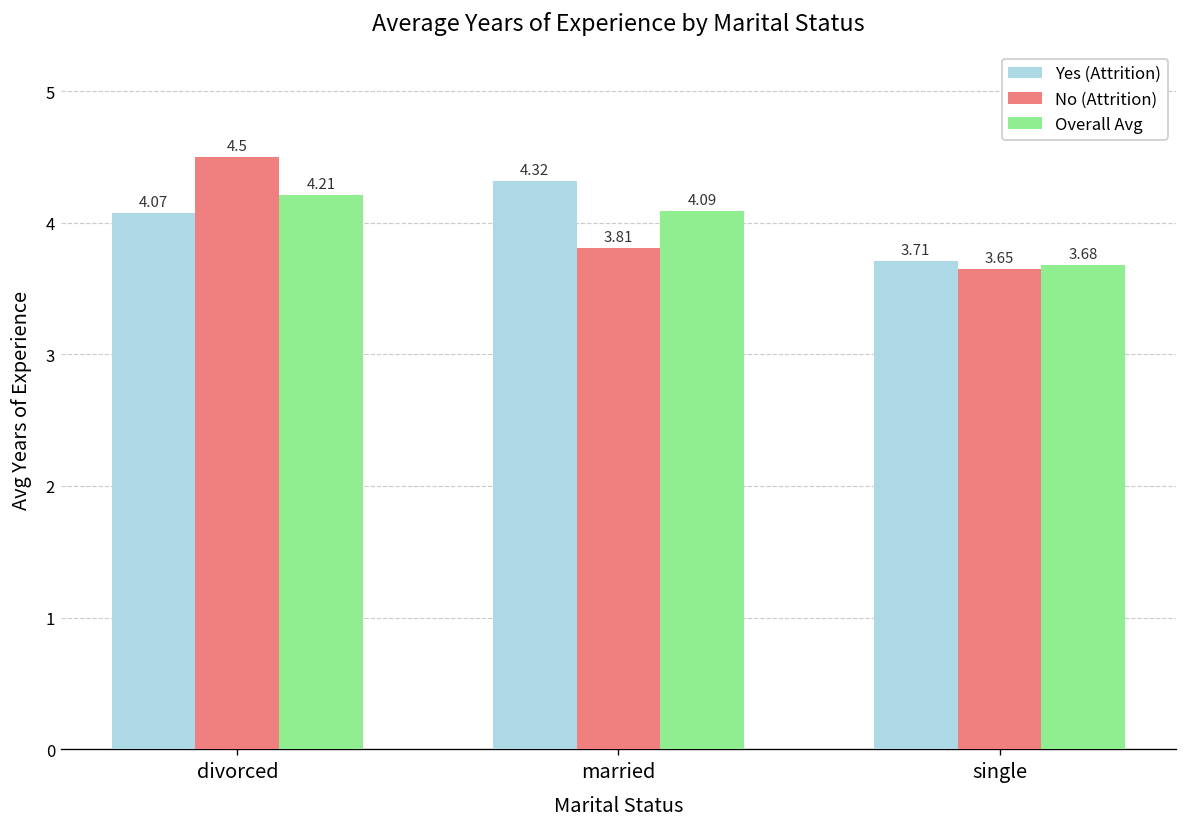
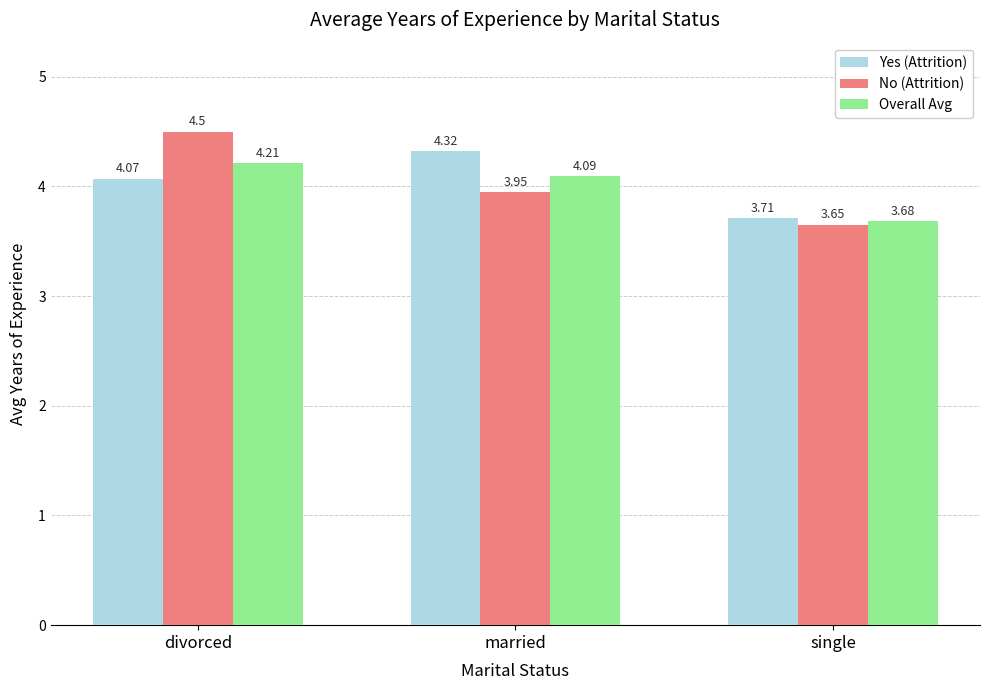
  {
    "Yes (Attrition)": {
      "divorced": 4.07,
      "married": 4.32,
      "single": 3.71
    },
    "No (Attrition)": {
      "divorced": 4.5,
-     "married": 3.81,
+     "married": 3.95,
      "single": 3.65
    },
    "Overall Avg": {
      "divorced": 4.21,
      "married": 4.09,
      "single": 3.68
    }
  }
